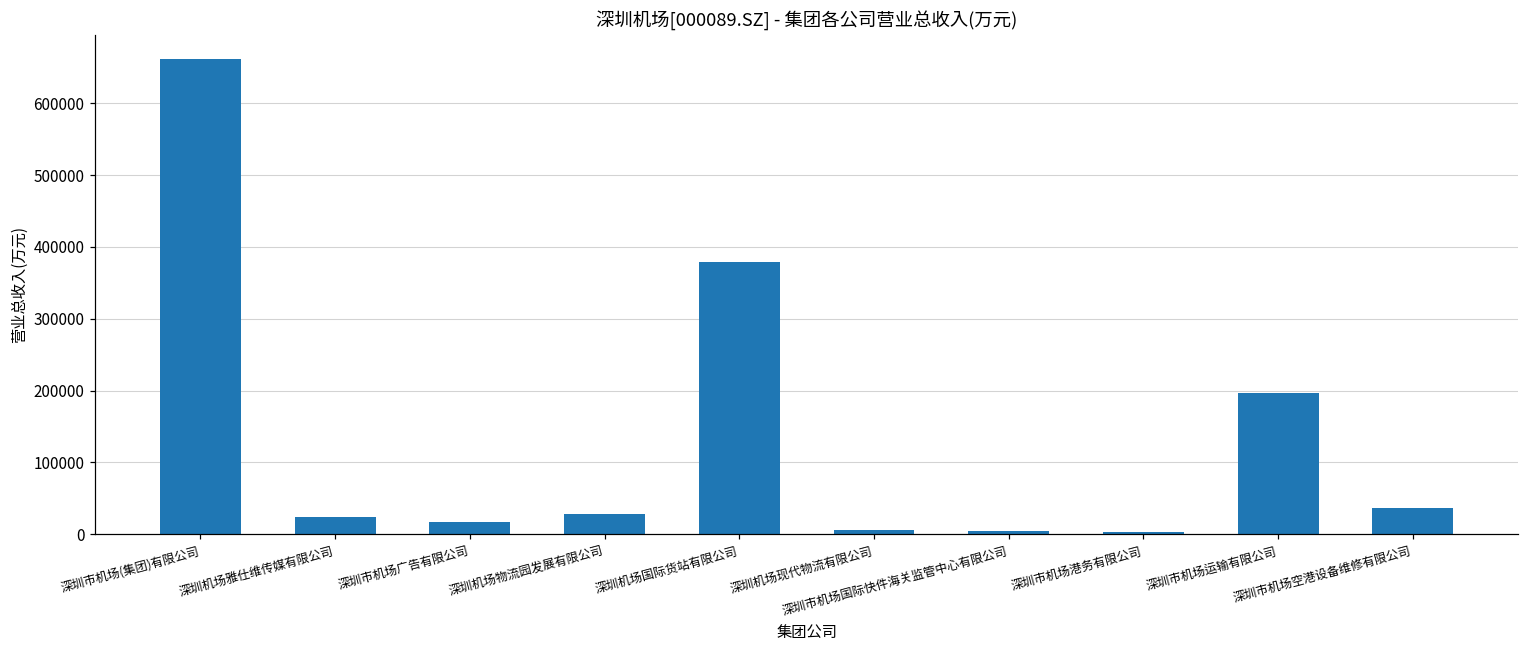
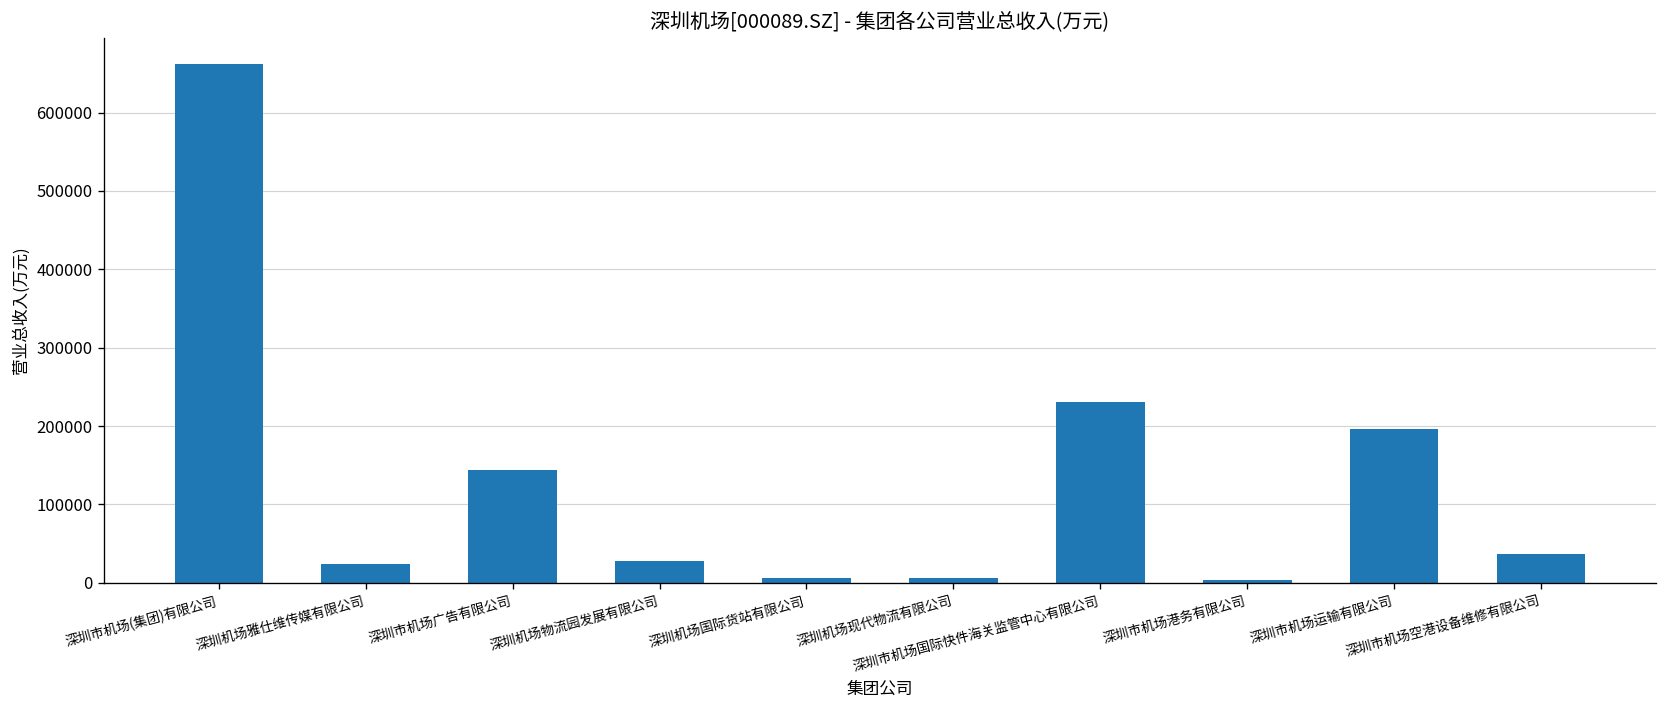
  {
    "深圳市机场(集团)有限公司": 660000,
    "深圳机场雅仕维传媒有限公司": 20000,
-   "深圳市机场广告有限公司": 20000,
+   "深圳市机场广告有限公司": 140000,
    "深圳机场物流园发展有限公司": 30000,
-   "深圳机场国际货站有限公司": 380000,
+   "深圳机场国际货站有限公司": 10000,
    "深圳机场现代物流有限公司": 10000,
-   "深圳市机场国际快件海关监管中心有限公司": 0,
+   "深圳市机场国际快件海关监管中心有限公司": 230000,
    "深圳市机场运输有限公司": 200000,
    "深圳市机场空港设备维修有限公司": 40000
  }
